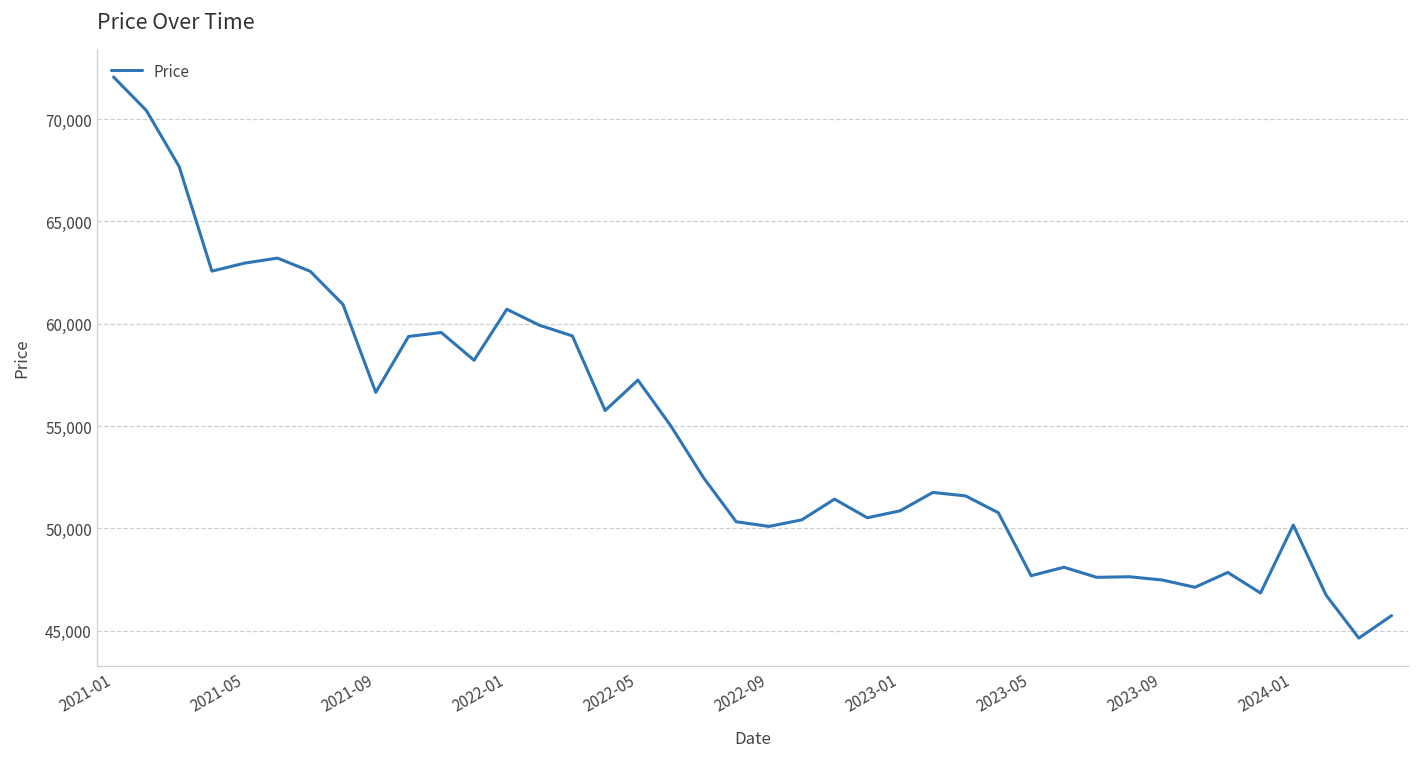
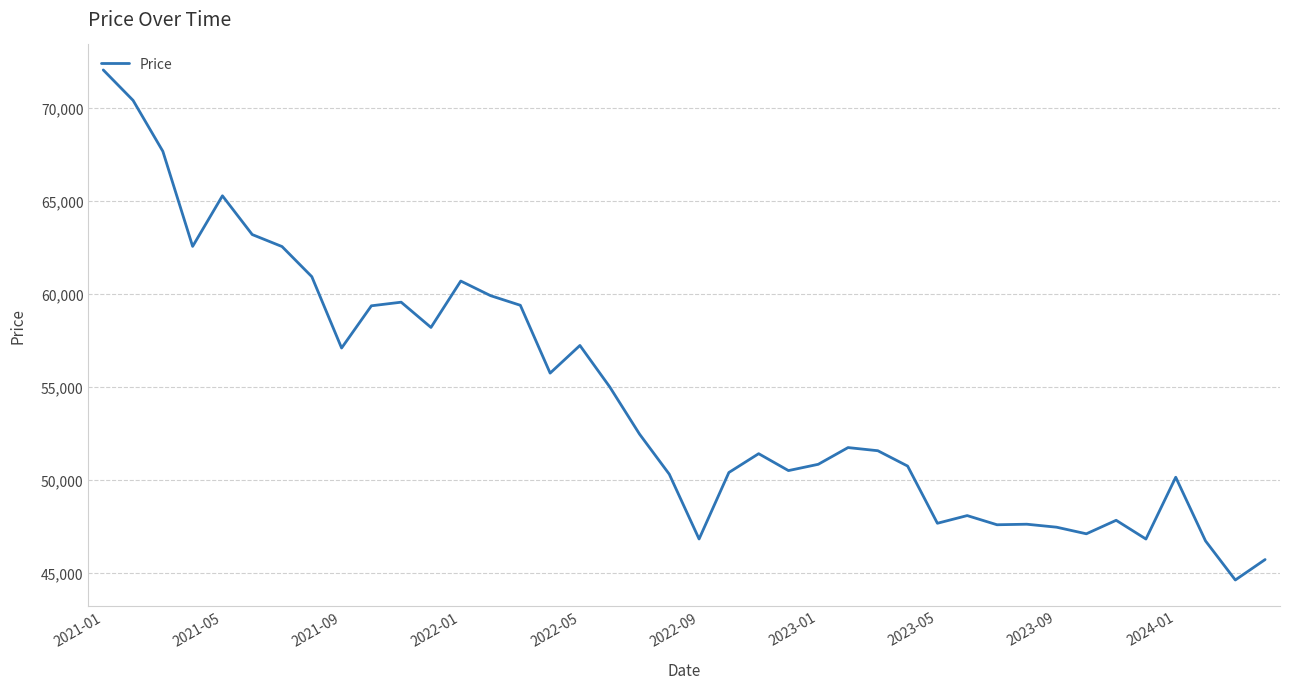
  {
    "2021-01": "72,100",
-   "2021-05": "63,000",
-   "2021-09": "56,600",
+   "2021-05": "65,300",
+   "2021-09": "57,100",
    "2022-01": "60,700",
    "2022-05": "57,200",
-   "2022-09": "50,100",
+   "2022-09": "46,800",
    "2023-01": "50,900",
    "2023-05": "47,700",
    "2023-09": "47,500",
    "2024-01": "50,200"
  }
